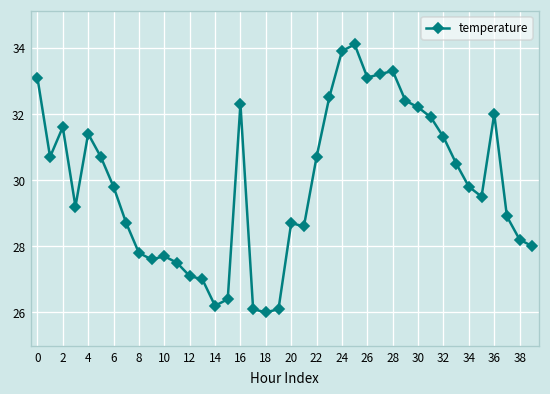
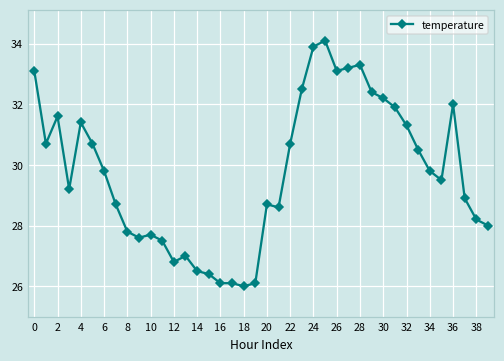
  {
    "0": 33.1,
    "2": 31.6,
    "4": 31.4,
    "6": 29.8,
    "8": 27.8,
    "10": 27.7,
-   "12": 27.1,
-   "14": 26.2,
-   "16": 32.3,
+   "12": 26.8,
+   "14": 26.5,
+   "16": 26.1,
    "18": 26.0,
    "20": 28.7,
    "22": 30.7,
    "24": 33.9,
    "26": 33.1,
    "28": 33.3,
    "30": 32.2,
    "32": 31.3,
    "34": 29.8,
    "36": 32.0,
    "38": 28.2
  }
